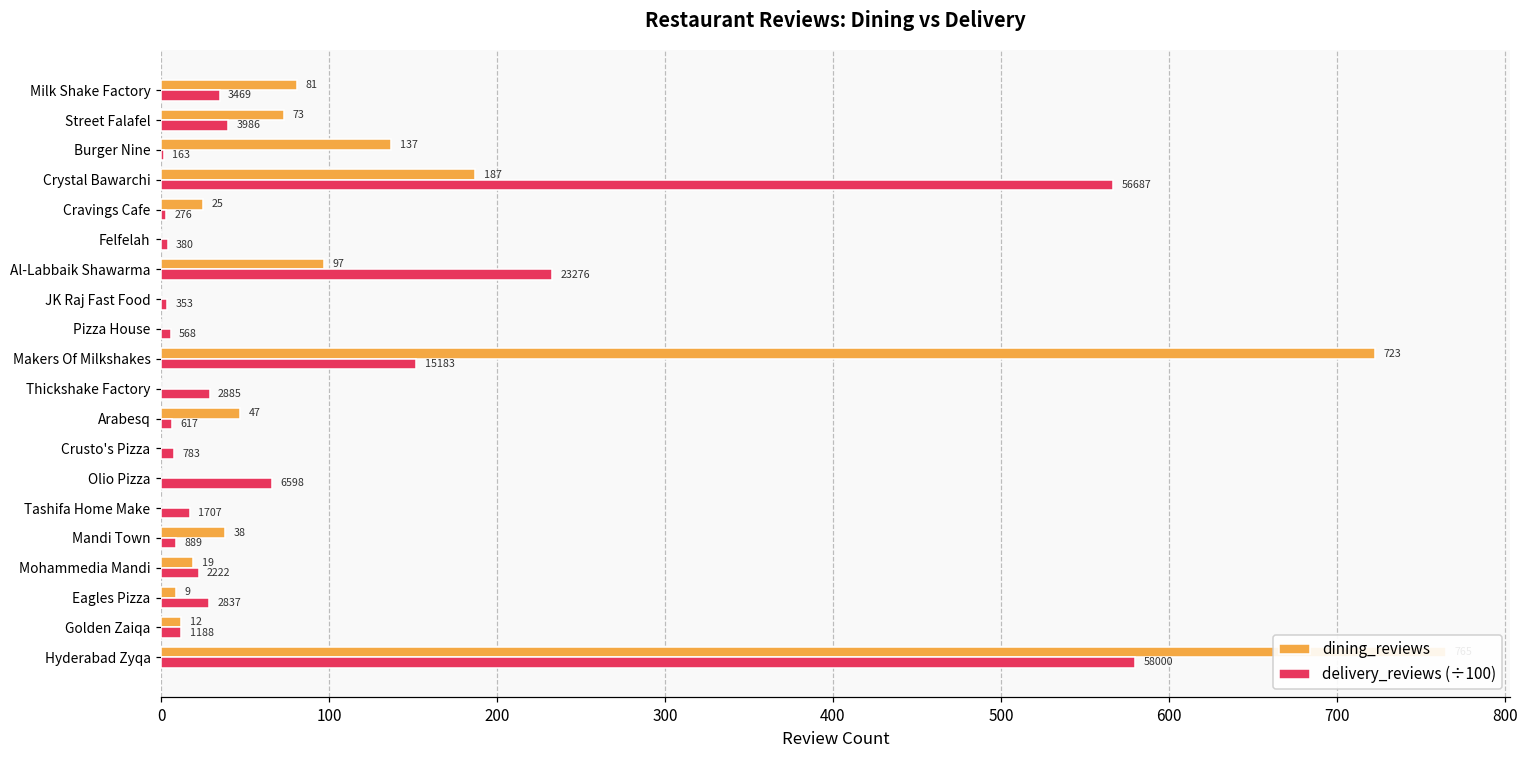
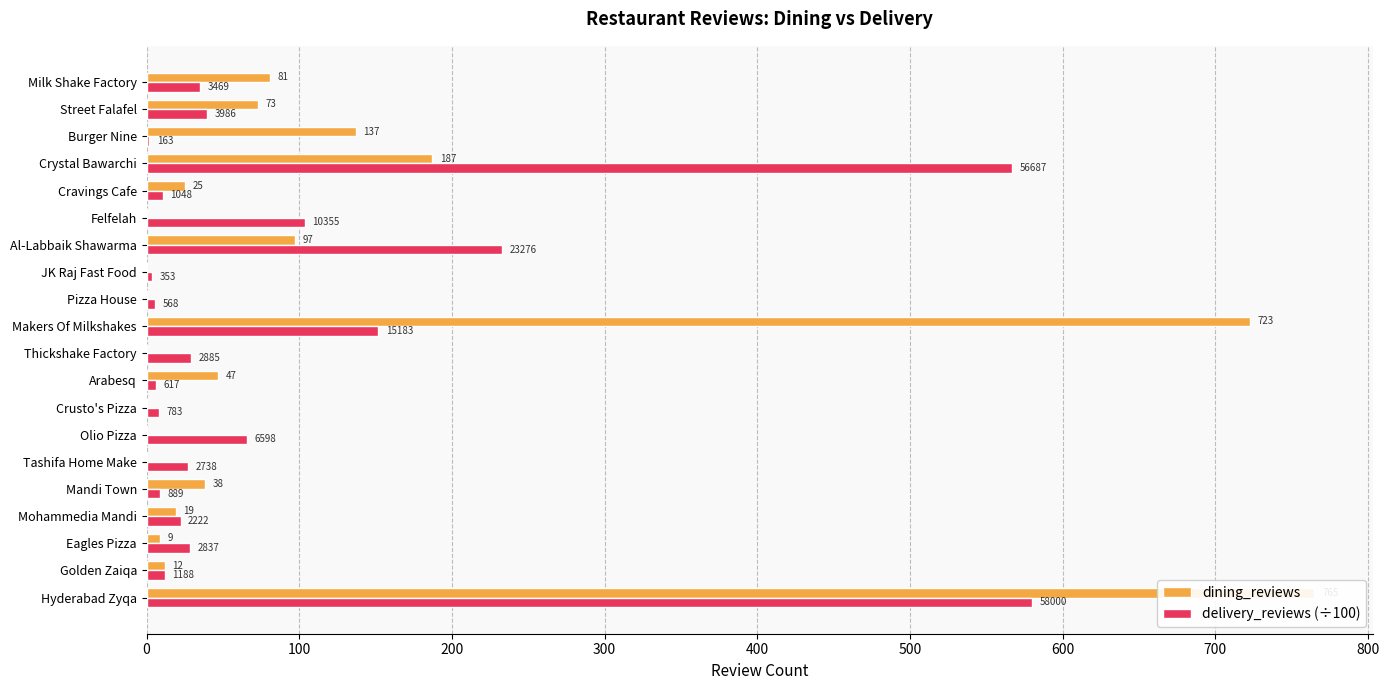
  {
    "dining_reviews": {
      "Milk Shake Factory": 81,
      "Street Falafel": 73,
      "Burger Nine": 137,
      "Crystal Bawarchi": 187,
      "Cravings Cafe": 25,
      "Al-Labbaik Shawarma": 97,
      "Makers Of Milkshakes": 723,
      "Arabesq": 47,
      "Mandi Town": 38,
      "Mohammedia Mandi": 19,
      "Eagles Pizza": 9,
      "Golden Zaiqa": 12
    },
    "delivery_reviews (÷100)": {
-     "Cravings Cafe": 276,
-     "Felfelah": 380,
-     "Tashifa Home Make": 1707
+     "Cravings Cafe": 1048,
+     "Felfelah": 10355,
+     "Tashifa Home Make": 2738
    }
  }
